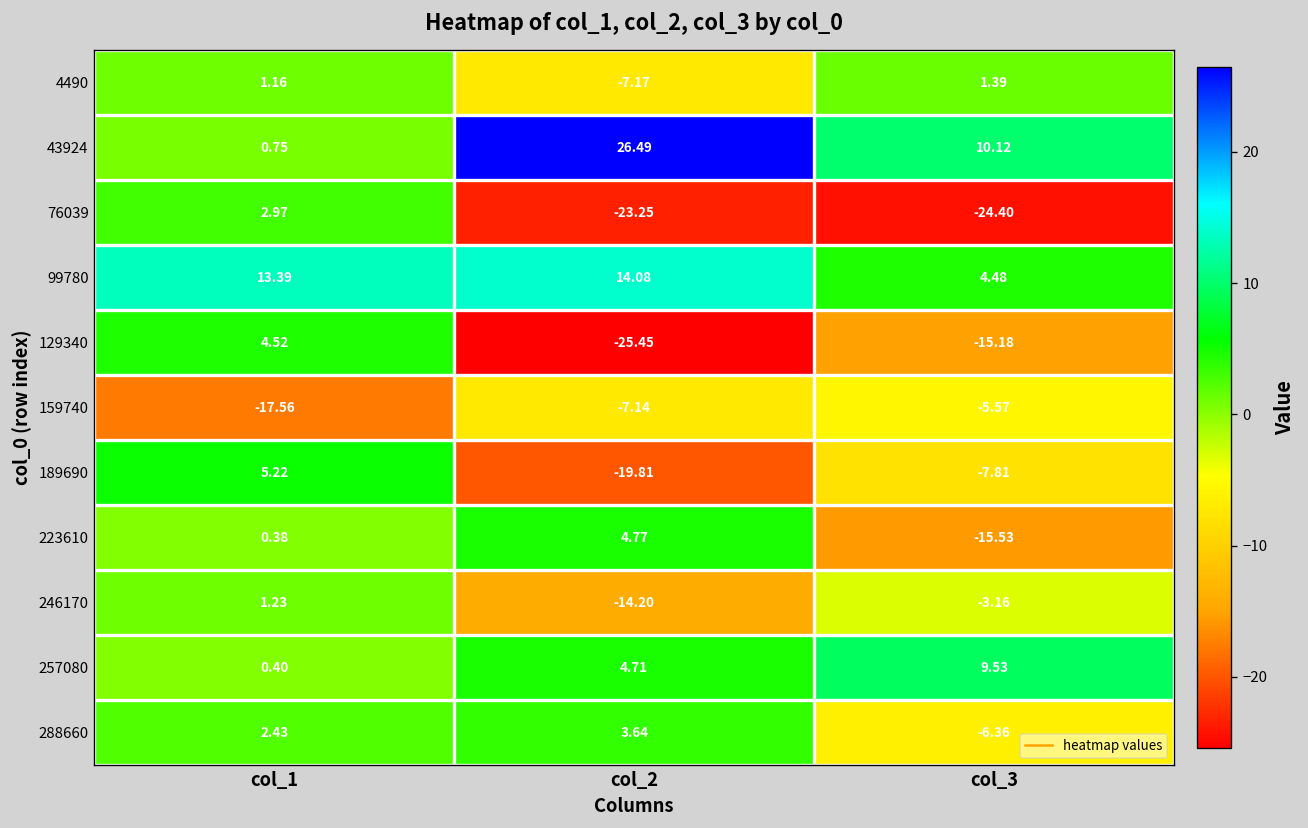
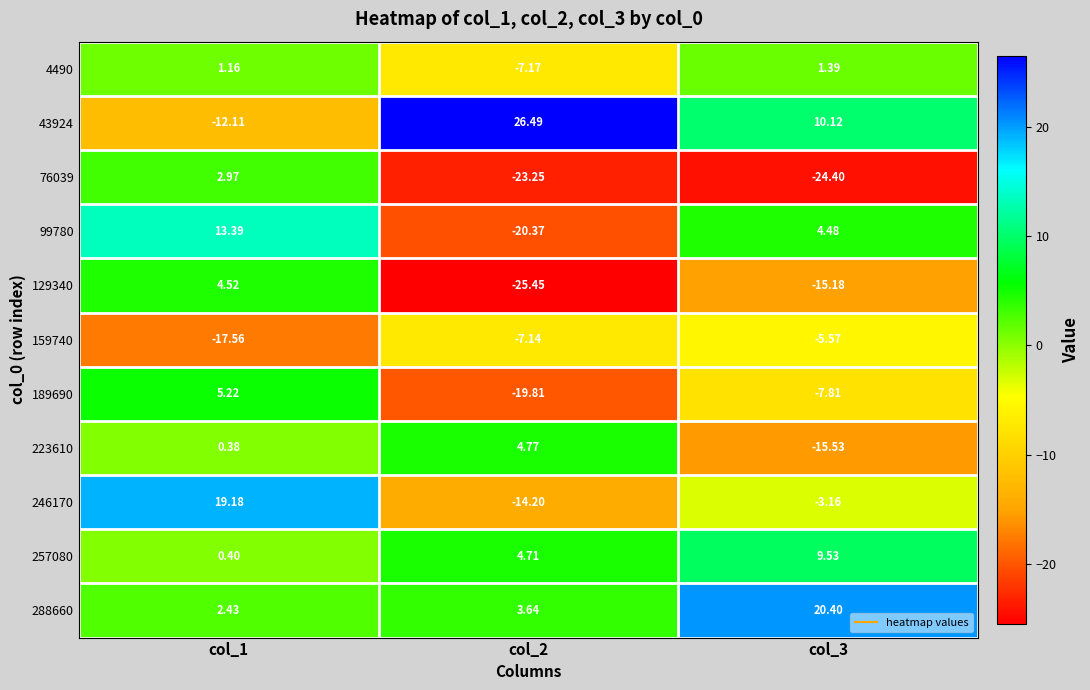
  {
    "4490": {
      "col_1": 1.16,
      "col_2": -7.17,
      "col_3": 1.39
    },
    "43924": {
-     "col_1": 0.75,
+     "col_1": -12.11,
      "col_2": 26.49,
      "col_3": 10.12
    },
    "76039": {
      "col_1": 2.97,
      "col_2": -23.25,
      "col_3": -24.40
    },
    "99780": {
      "col_1": 13.39,
-     "col_2": 14.08,
+     "col_2": -20.37,
      "col_3": 4.48
    },
    "129340": {
      "col_1": 4.52,
      "col_2": -25.45,
      "col_3": -15.18
    },
    "159740": {
      "col_1": -17.56,
      "col_2": -7.14,
      "col_3": -5.57
    },
    "189690": {
      "col_1": 5.22,
      "col_2": -19.81,
      "col_3": -7.81
    },
    "223610": {
      "col_1": 0.38,
      "col_2": 4.77,
      "col_3": -15.53
    },
    "246170": {
-     "col_1": 1.23,
+     "col_1": 19.18,
      "col_2": -14.20,
      "col_3": -3.16
    },
    "257080": {
      "col_1": 0.40,
      "col_2": 4.71,
      "col_3": 9.53
    },
    "288660": {
      "col_1": 2.43,
      "col_2": 3.64,
-     "col_3": -6.36
+     "col_3": 20.40
    }
  }
